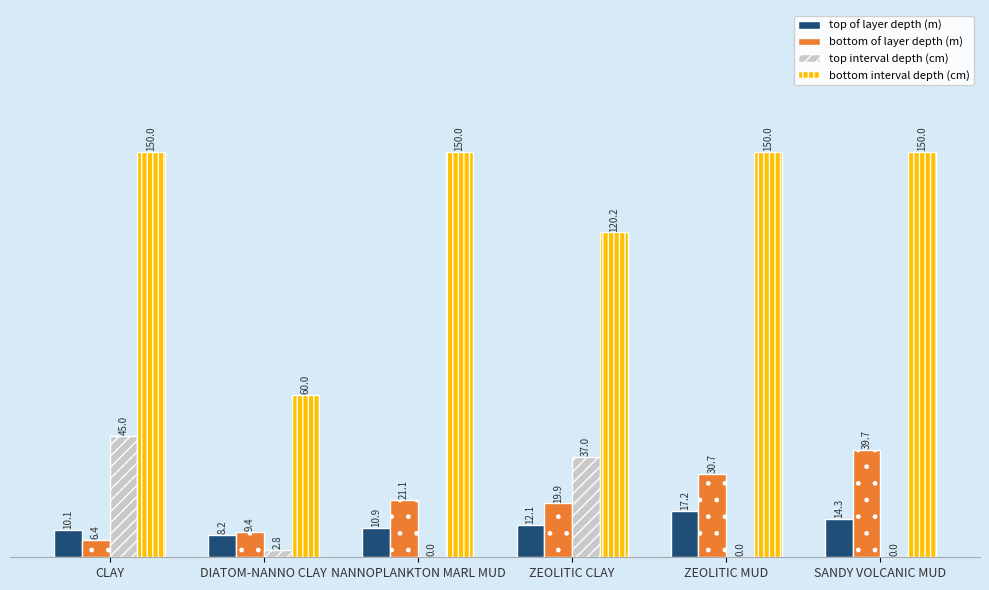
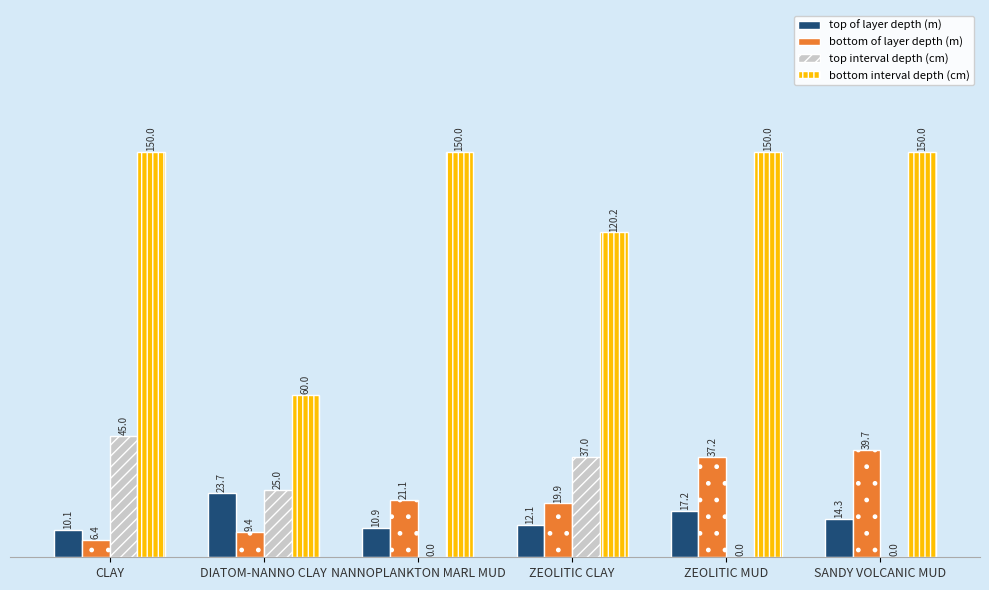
  {
    "top of layer depth (m)": {
      "CLAY": 10.1,
-     "DIATOM-NANNO CLAY": 8.2,
+     "DIATOM-NANNO CLAY": 23.7,
      "NANNOPLANKTON MARL MUD": 10.9,
      "ZEOLITIC CLAY": 12.1,
      "ZEOLITIC MUD": 17.2,
      "SANDY VOLCANIC MUD": 14.3
    },
    "bottom of layer depth (m)": {
      "CLAY": 6.4,
      "DIATOM-NANNO CLAY": 9.4,
      "NANNOPLANKTON MARL MUD": 21.1,
      "ZEOLITIC CLAY": 19.9,
-     "ZEOLITIC MUD": 30.7,
+     "ZEOLITIC MUD": 37.2,
      "SANDY VOLCANIC MUD": 39.7
    },
    "top interval depth (cm)": {
      "CLAY": 45.0,
-     "DIATOM-NANNO CLAY": 2.8,
+     "DIATOM-NANNO CLAY": 25.0,
      "NANNOPLANKTON MARL MUD": 0.0,
      "ZEOLITIC CLAY": 37.0,
      "ZEOLITIC MUD": 0.0,
      "SANDY VOLCANIC MUD": 0.0
    },
    "bottom interval depth (cm)": {
      "CLAY": 150.0,
      "DIATOM-NANNO CLAY": 60.0,
      "NANNOPLANKTON MARL MUD": 150.0,
      "ZEOLITIC CLAY": 120.2,
      "ZEOLITIC MUD": 150.0,
      "SANDY VOLCANIC MUD": 150.0
    }
  }
